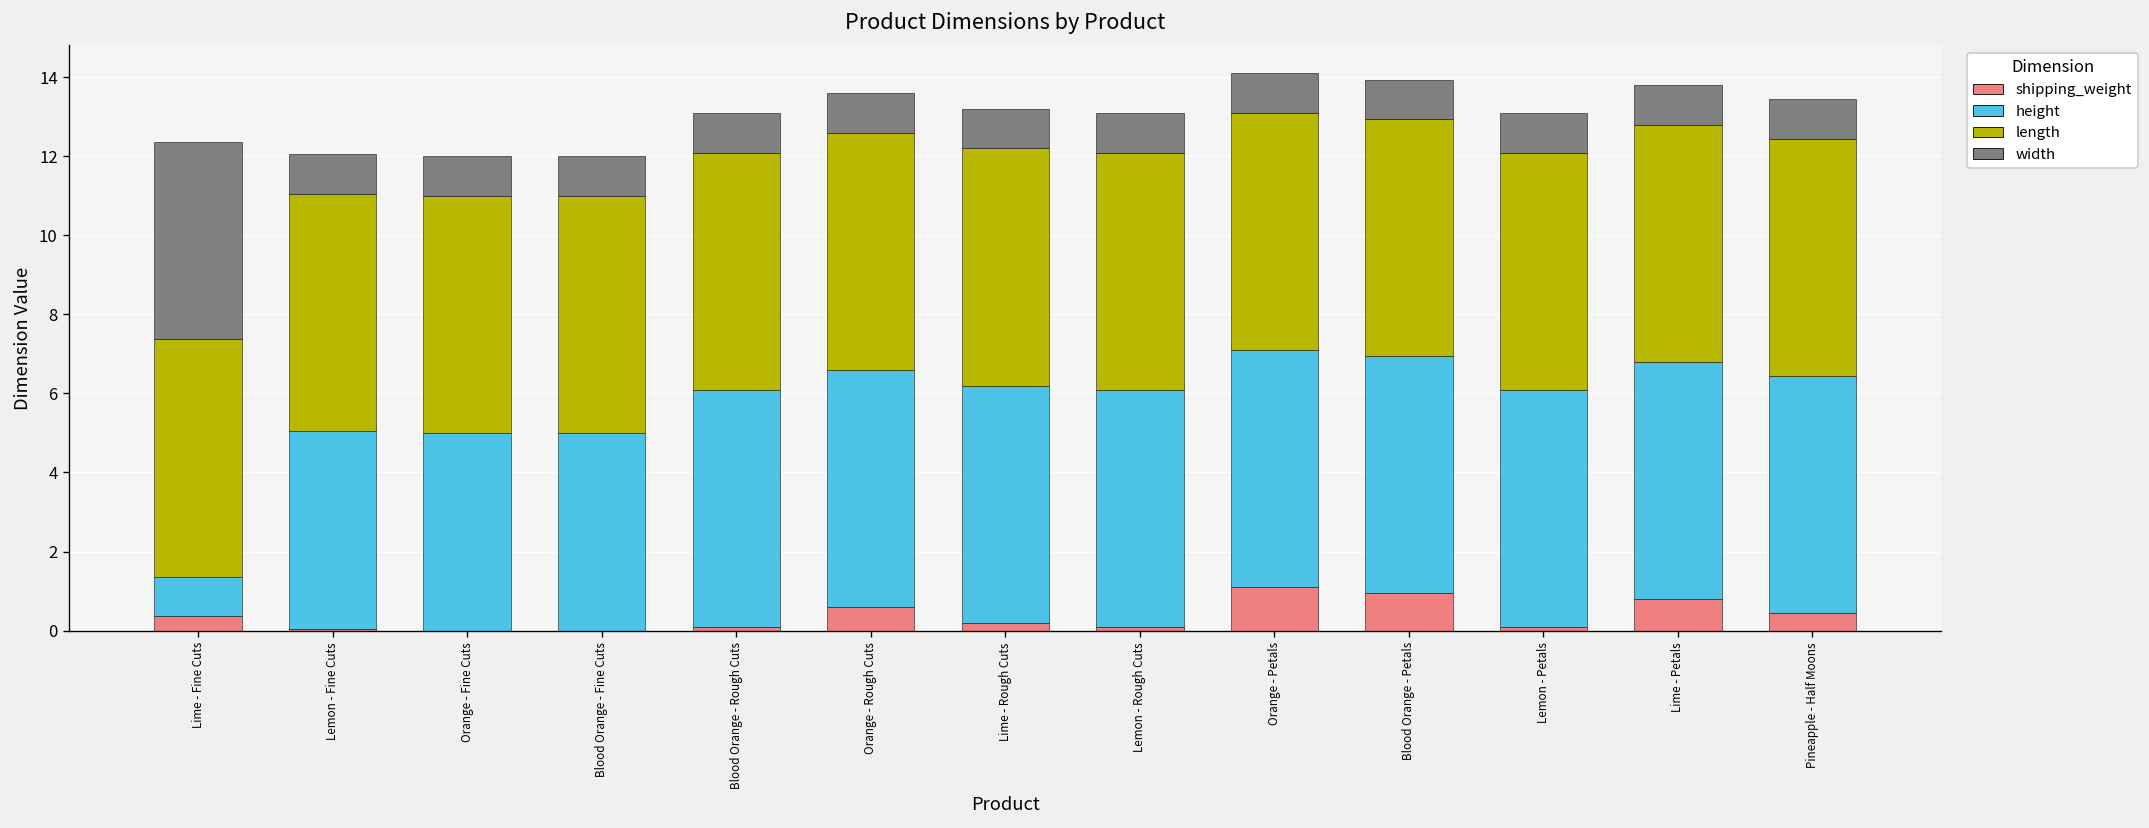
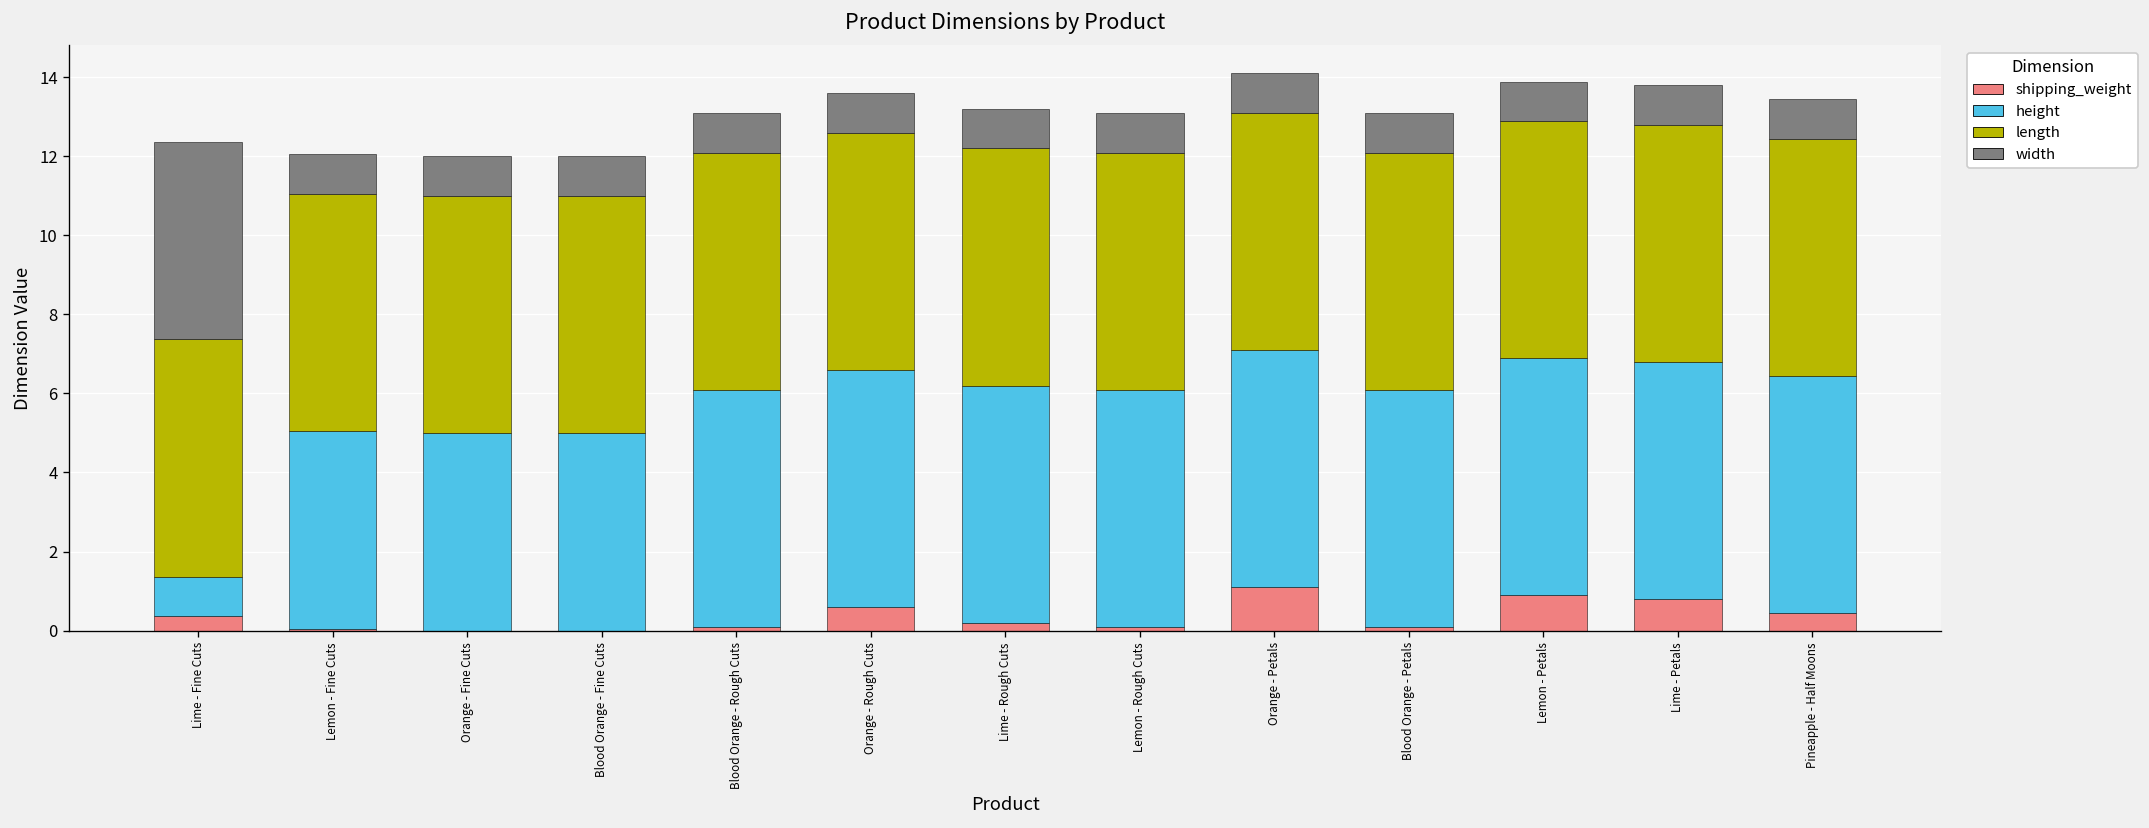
  {
    "shipping_weight": {
      "Lime - Fine Cuts": 0.4,
      "Blood Orange - Rough Cuts": 0.1,
      "Orange - Rough Cuts": 0.6,
      "Lime - Rough Cuts": 0.2,
      "Lemon - Rough Cuts": 0.1,
      "Orange - Petals": 1.1,
-     "Blood Orange - Petals": 0.9,
-     "Lemon - Petals": 0.1,
+     "Blood Orange - Petals": 0.1,
+     "Lemon - Petals": 0.9,
      "Lime - Petals": 0.8,
      "Pineapple - Half Moons": 0.4
    },
    "height": {
      "Lime - Fine Cuts": 1.0,
      "Lemon - Fine Cuts": 5.0,
      "Orange - Fine Cuts": 5.0,
      "Blood Orange - Fine Cuts": 5.0,
      "Blood Orange - Rough Cuts": 6.0,
      "Orange - Rough Cuts": 6.0,
      "Lime - Rough Cuts": 6.0,
      "Lemon - Rough Cuts": 6.0,
      "Orange - Petals": 6.0,
      "Blood Orange - Petals": 6.0,
      "Lemon - Petals": 6.0,
      "Lime - Petals": 6.0,
      "Pineapple - Half Moons": 6.0
    },
    "length": {
      "Lime - Fine Cuts": 6.0,
      "Lemon - Fine Cuts": 6.0,
      "Orange - Fine Cuts": 6.0,
      "Blood Orange - Fine Cuts": 6.0,
      "Blood Orange - Rough Cuts": 6.0,
      "Orange - Rough Cuts": 6.0,
      "Lime - Rough Cuts": 6.0,
      "Lemon - Rough Cuts": 6.0,
      "Orange - Petals": 6.0,
      "Blood Orange - Petals": 6.0,
      "Lemon - Petals": 6.0,
      "Lime - Petals": 6.0,
      "Pineapple - Half Moons": 6.0
    },
    "width": {
      "Lime - Fine Cuts": 5.0,
      "Lemon - Fine Cuts": 1.0,
      "Orange - Fine Cuts": 1.0,
      "Blood Orange - Fine Cuts": 1.0,
      "Blood Orange - Rough Cuts": 1.0,
      "Orange - Rough Cuts": 1.0,
      "Lime - Rough Cuts": 1.0,
      "Lemon - Rough Cuts": 1.0,
      "Orange - Petals": 1.0,
      "Blood Orange - Petals": 1.0,
      "Lemon - Petals": 1.0,
      "Lime - Petals": 1.0,
      "Pineapple - Half Moons": 1.0
    }
  }
